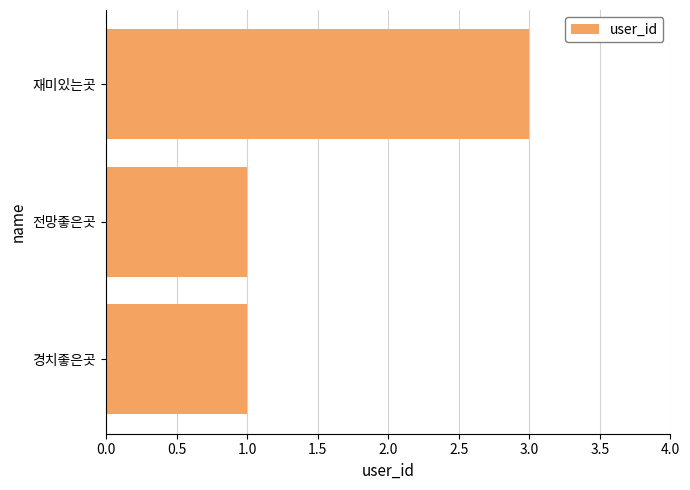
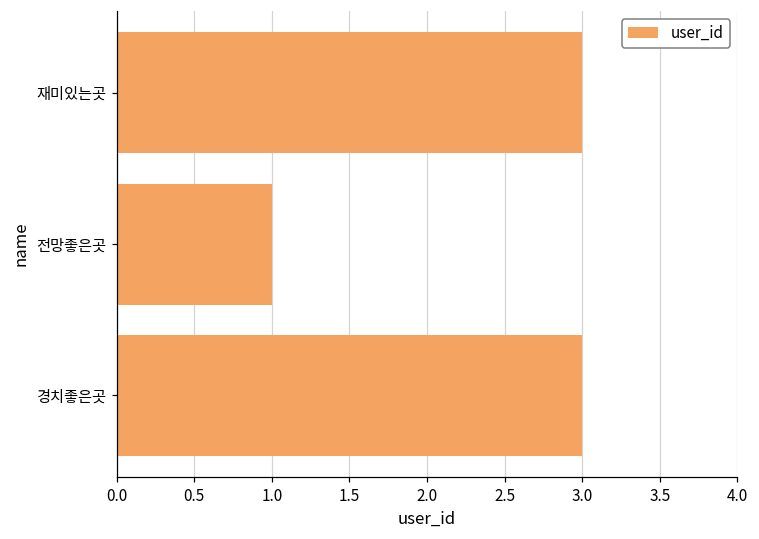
  {
    "재미있는곳": 3,
    "전망좋은곳": 1,
-   "경치좋은곳": 1
+   "경치좋은곳": 3
  }
